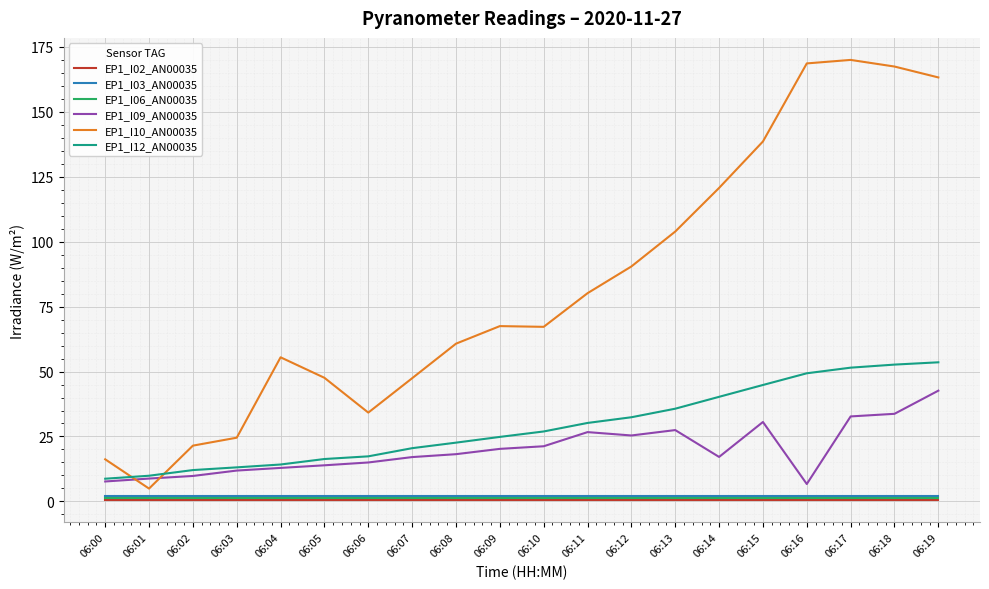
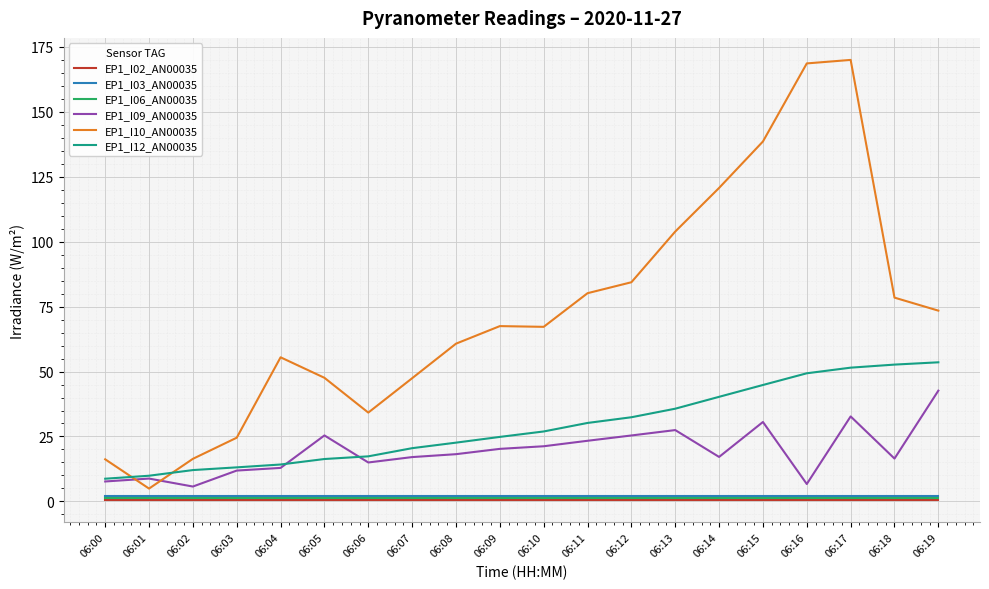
  {
    "EP1_I02_AN00035": {
      "06:00": 0,
      "06:01": 0,
      "06:02": 0,
      "06:03": 0,
      "06:04": 0,
      "06:05": 0,
      "06:06": 0,
      "06:07": 0,
      "06:08": 0,
      "06:09": 0,
      "06:10": 0,
      "06:11": 0,
      "06:12": 0,
      "06:13": 0,
      "06:14": 0,
      "06:15": 0,
      "06:16": 0,
      "06:17": 0,
      "06:18": 0,
      "06:19": 0
    },
    "EP1_I09_AN00035": {
      "06:00": 8,
      "06:01": 9,
-     "06:02": 10,
+     "06:02": 6,
      "06:03": 12,
      "06:04": 13,
-     "06:05": 14,
+     "06:05": 25,
      "06:06": 15,
      "06:07": 17,
      "06:08": 18,
      "06:09": 20,
      "06:10": 21,
-     "06:11": 27,
+     "06:11": 23,
      "06:12": 25,
      "06:13": 27,
      "06:14": 17,
      "06:15": 31,
      "06:16": 7,
      "06:17": 33,
-     "06:18": 34,
+     "06:18": 16,
      "06:19": 43
    },
    "EP1_I10_AN00035": {
      "06:00": 16,
      "06:01": 5,
-     "06:02": 21,
+     "06:02": 16,
      "06:03": 25,
      "06:04": 55,
      "06:05": 48,
      "06:06": 34,
      "06:07": 47,
      "06:08": 61,
      "06:09": 67,
      "06:10": 67,
      "06:11": 80,
-     "06:12": 90,
+     "06:12": 84,
      "06:13": 104,
      "06:14": 121,
      "06:15": 139,
      "06:16": 169,
      "06:17": 170,
-     "06:18": 167,
-     "06:19": 163
+     "06:18": 78,
+     "06:19": 73
    }
  }
